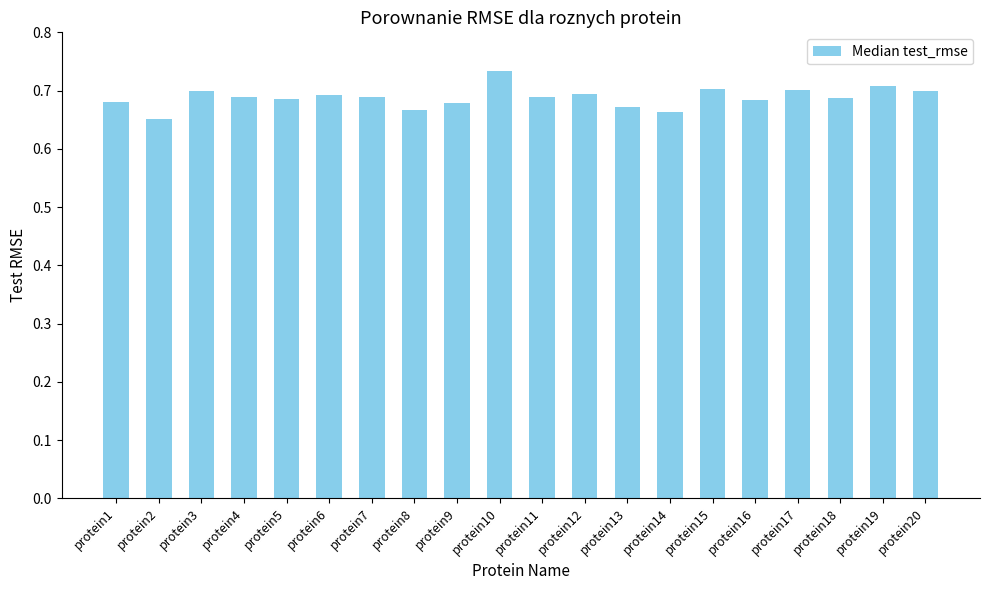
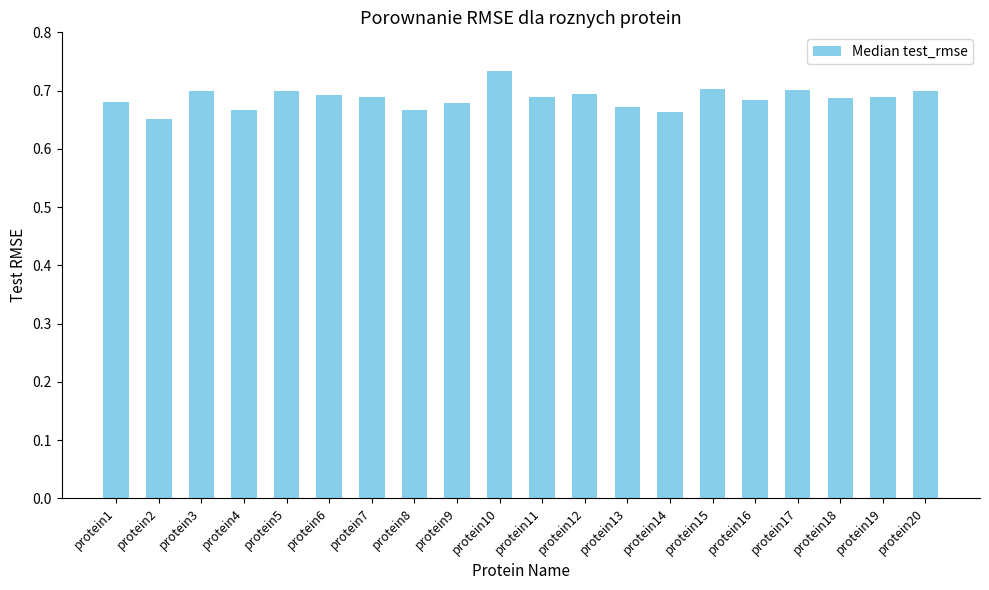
  {
    "protein1": 0.68,
    "protein2": 0.65,
    "protein3": 0.70,
-   "protein4": 0.69,
-   "protein5": 0.68,
+   "protein4": 0.67,
+   "protein5": 0.70,
    "protein6": 0.69,
    "protein7": 0.69,
    "protein8": 0.67,
    "protein9": 0.68,
    "protein10": 0.73,
    "protein11": 0.69,
    "protein12": 0.69,
    "protein13": 0.67,
    "protein14": 0.66,
    "protein15": 0.70,
    "protein16": 0.68,
    "protein17": 0.70,
    "protein18": 0.69,
-   "protein19": 0.71,
+   "protein19": 0.69,
    "protein20": 0.70
  }
